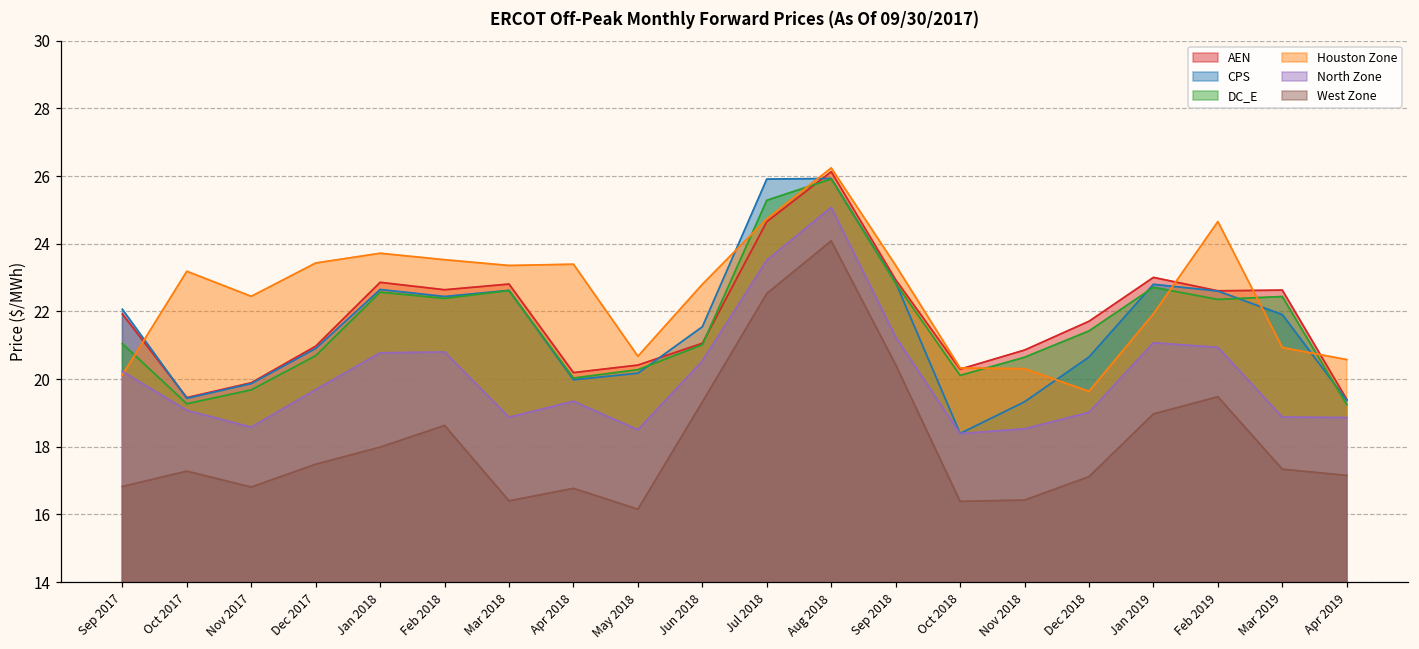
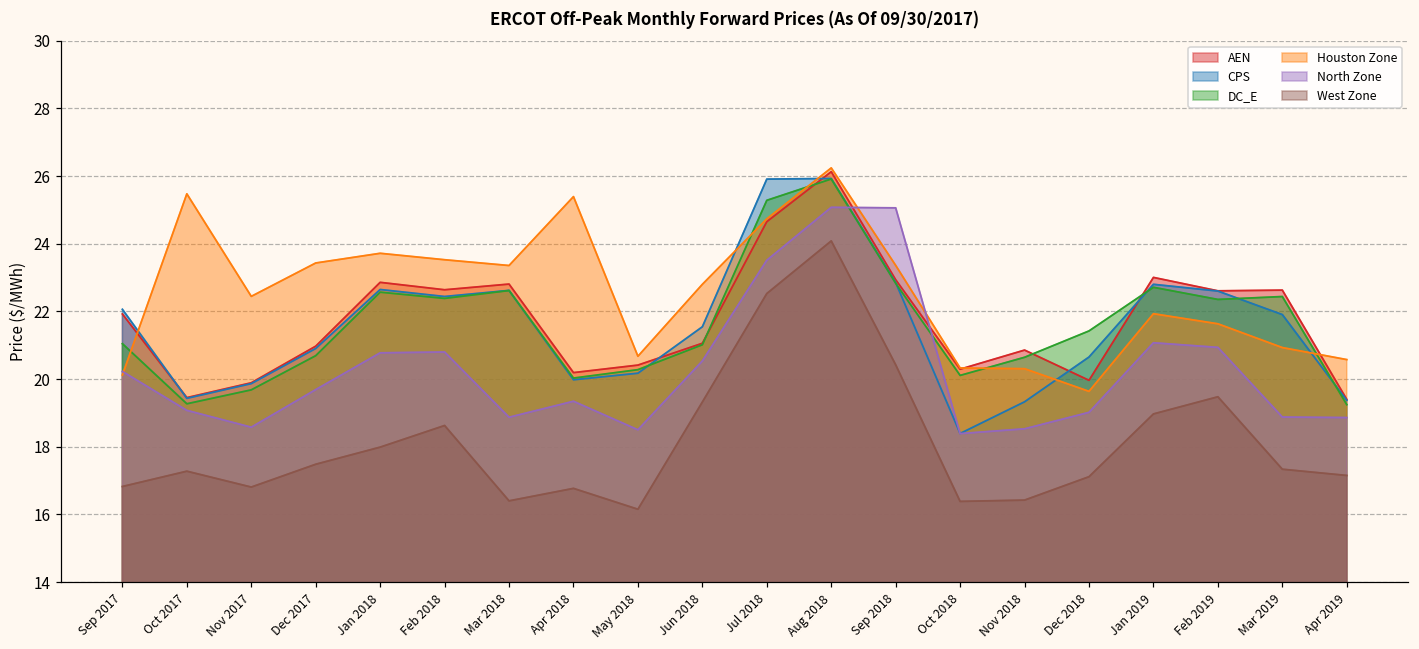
  {
    "AEN": {
      "Sep 2017": 21.9,
      "Jan 2018": 22.9,
      "Feb 2018": 22.6,
      "Mar 2018": 22.8,
      "Apr 2018": 20.2,
      "May 2018": 20.4,
      "Aug 2018": 26.1,
      "Sep 2018": 22.9,
      "Nov 2018": 20.9,
-     "Dec 2018": 21.7,
+     "Dec 2018": 20.0,
      "Jan 2019": 23.0,
      "Mar 2019": 22.6
    },
    "CPS": {
      "Sep 2017": 22.1,
      "May 2018": 20.2,
      "Jun 2018": 21.5,
      "Jul 2018": 25.9,
      "Nov 2018": 19.3,
      "Dec 2018": 20.7,
      "Jan 2019": 22.8,
      "Mar 2019": 21.9
    },
    "DC_E": {
      "Sep 2017": 21.0,
      "Oct 2017": 19.3,
      "Nov 2017": 19.7,
      "Dec 2017": 20.7,
      "May 2018": 20.3,
      "Jul 2018": 25.3,
      "Oct 2018": 20.1,
      "Nov 2018": 20.6,
      "Dec 2018": 21.4,
      "Jan 2019": 22.7,
      "Feb 2019": 22.4,
      "Mar 2019": 22.4,
      "Apr 2019": 19.2
    },
    "Houston Zone": {
      "Sep 2017": 20.1,
-     "Oct 2017": 23.2,
+     "Oct 2017": 25.5,
      "Nov 2017": 22.4,
      "Dec 2017": 23.4,
      "Jan 2018": 23.7,
      "Feb 2018": 23.5,
      "Mar 2018": 23.4,
-     "Apr 2018": 23.4,
+     "Apr 2018": 25.4,
      "May 2018": 20.7,
      "Jun 2018": 22.8,
      "Aug 2018": 26.2,
      "Sep 2018": 23.4,
      "Nov 2018": 20.3,
      "Dec 2018": 19.6,
      "Jan 2019": 21.9,
-     "Feb 2019": 24.7,
+     "Feb 2019": 21.6,
      "Mar 2019": 20.9,
      "Apr 2019": 20.6
    },
    "North Zone": {
      "Sep 2017": 20.2,
      "Oct 2017": 19.1,
      "Nov 2017": 18.6,
      "Dec 2017": 19.7,
      "Jan 2018": 20.8,
      "Feb 2018": 20.8,
      "Mar 2018": 18.9,
      "Apr 2018": 19.3,
      "May 2018": 18.5,
      "Jun 2018": 20.5,
      "Jul 2018": 23.5,
      "Aug 2018": 25.1,
-     "Sep 2018": 21.2,
+     "Sep 2018": 25.1,
      "Nov 2018": 18.5,
      "Dec 2018": 19.0,
      "Jan 2019": 21.1,
      "Feb 2019": 20.9,
      "Mar 2019": 18.9,
      "Apr 2019": 18.9
    },
    "West Zone": {
      "Sep 2017": 16.8,
      "Oct 2017": 17.3,
      "Nov 2017": 16.8,
      "Dec 2017": 17.5,
      "Jan 2018": 18.0,
      "Feb 2018": 18.6,
      "Mar 2018": 16.4,
      "Apr 2018": 16.8,
      "May 2018": 16.2,
      "Jun 2018": 19.3,
      "Jul 2018": 22.5,
      "Aug 2018": 24.1,
      "Sep 2018": 20.4,
      "Oct 2018": 16.4,
      "Nov 2018": 16.4,
      "Dec 2018": 17.1,
      "Jan 2019": 19.0,
      "Feb 2019": 19.5,
      "Mar 2019": 17.3,
      "Apr 2019": 17.2
    }
  }
